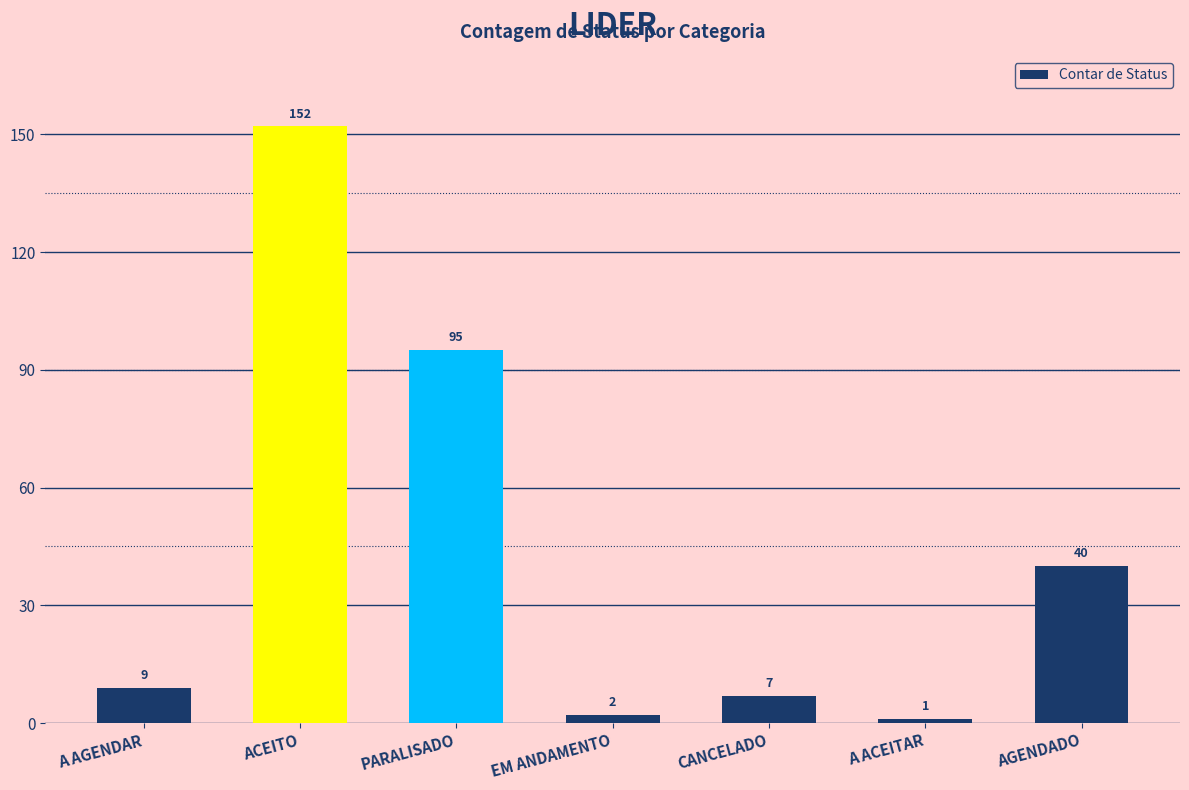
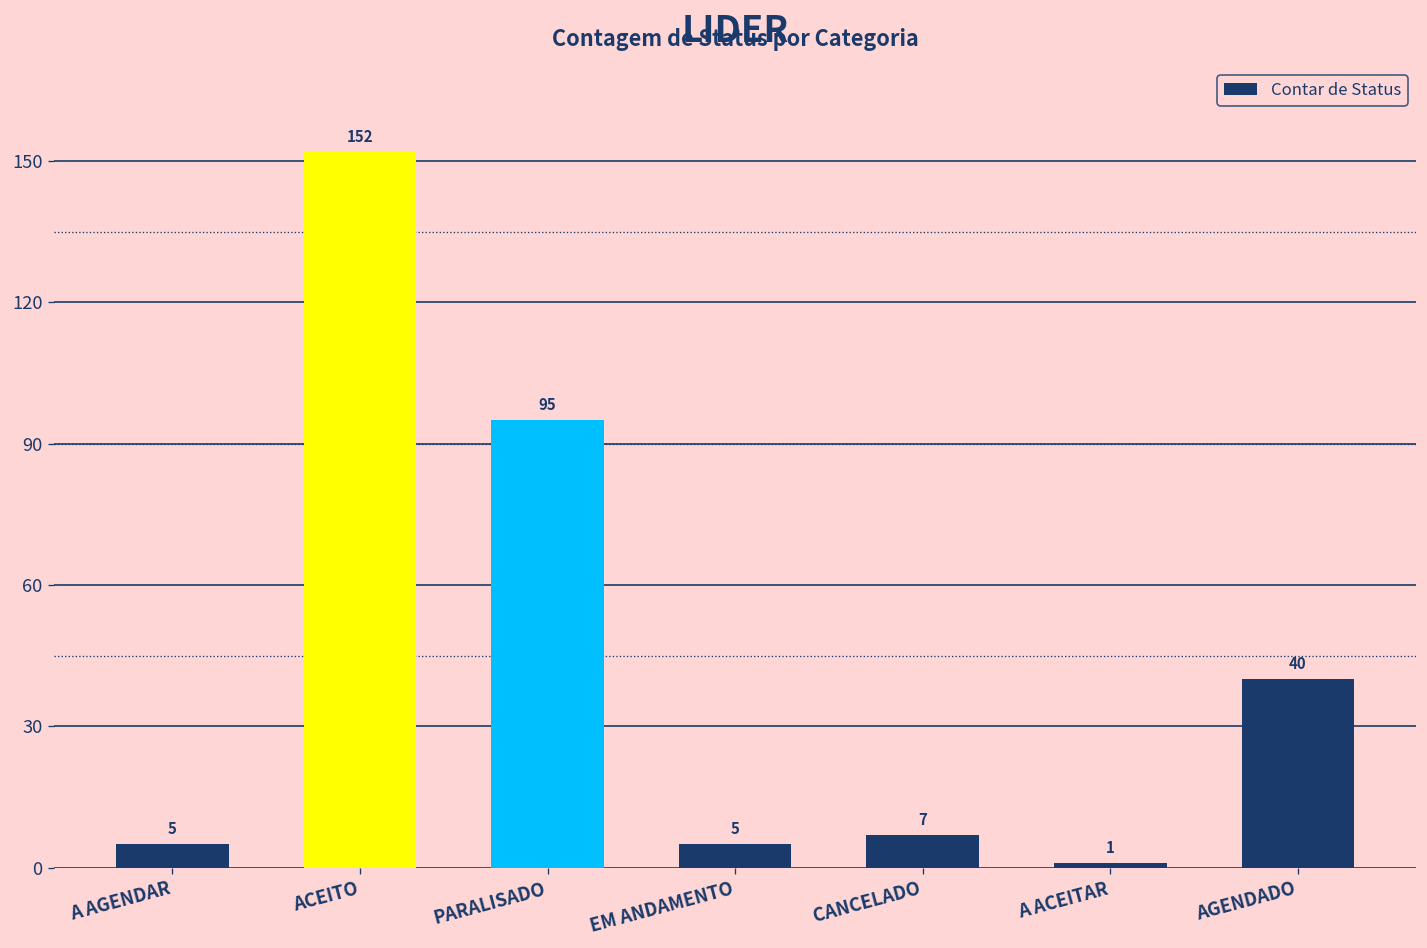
  {
-   "A AGENDAR": 9,
+   "A AGENDAR": 5,
    "ACEITO": 152,
    "PARALISADO": 95,
-   "EM ANDAMENTO": 2,
+   "EM ANDAMENTO": 5,
    "CANCELADO": 7,
    "A ACEITAR": 1,
    "AGENDADO": 40
  }
